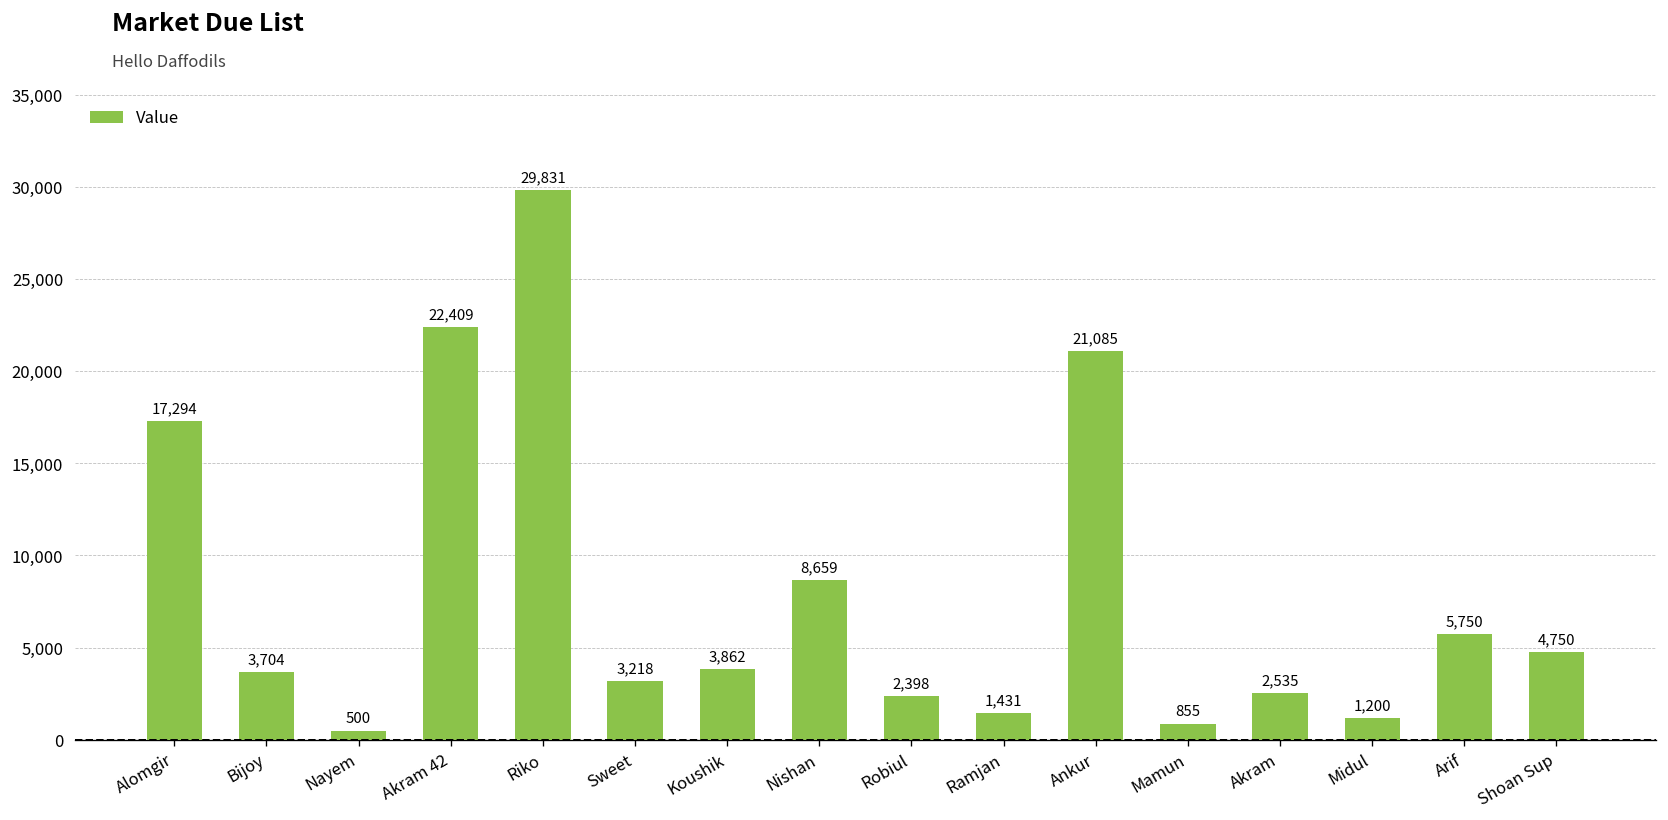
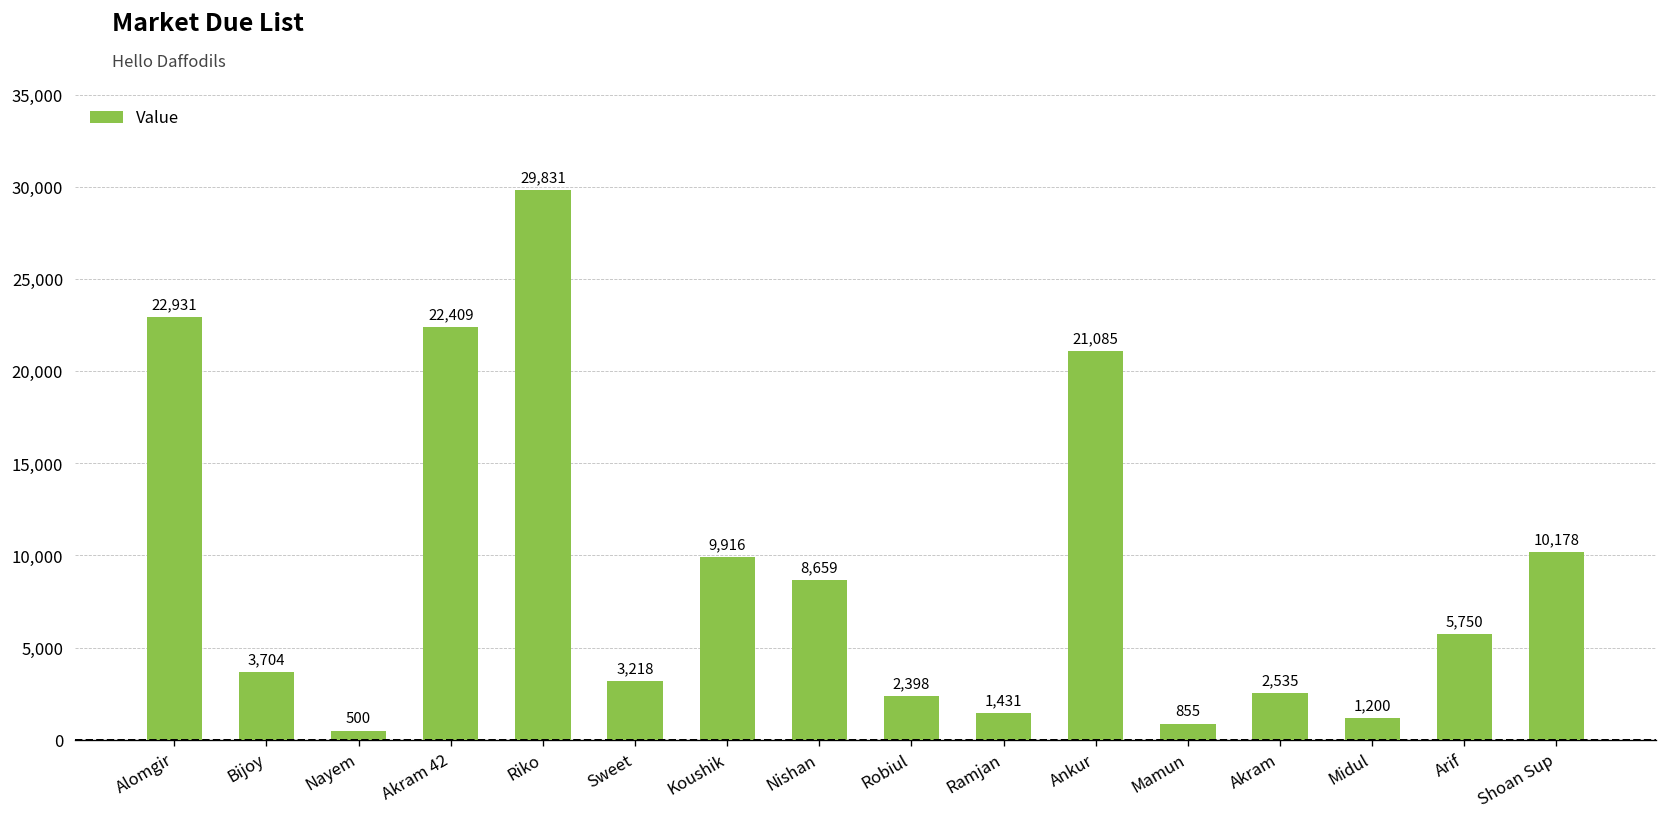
  {
-   "Alomgir": "17,294",
+   "Alomgir": "22,931",
    "Bijoy": "3,704",
    "Nayem": "500",
    "Akram 42": "22,409",
    "Riko": "29,831",
    "Sweet": "3,218",
-   "Koushik": "3,862",
+   "Koushik": "9,916",
    "Nishan": "8,659",
    "Robiul": "2,398",
    "Ramjan": "1,431",
    "Ankur": "21,085",
    "Mamun": "855",
    "Akram": "2,535",
    "Midul": "1,200",
    "Arif": "5,750",
-   "Shoan Sup": "4,750"
+   "Shoan Sup": "10,178"
  }
